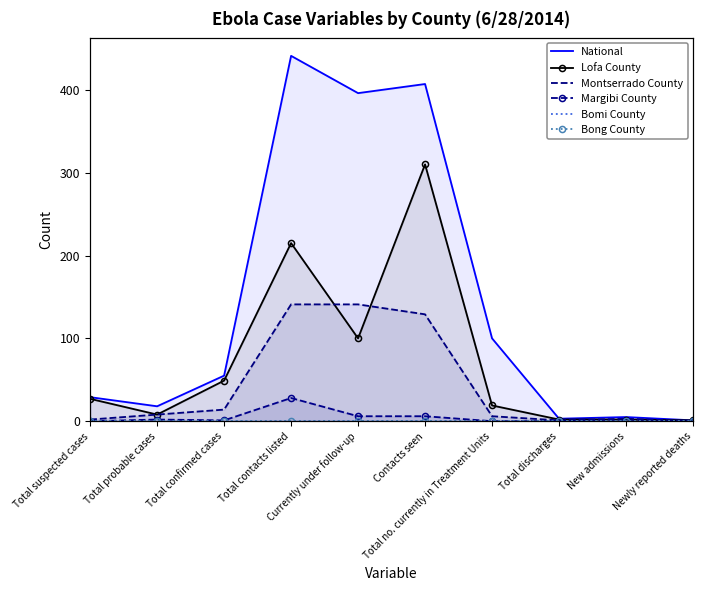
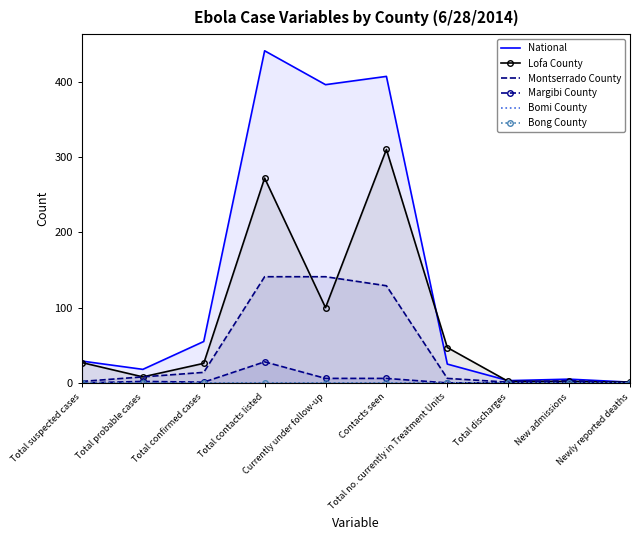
  {
    "National": {
      "Total probable cases": 20,
      "Total confirmed cases": 60,
      "Total contacts listed": 440,
      "Currently under follow-up": 400,
      "Contacts seen": 410,
-     "Total no. currently in Treatment Units": 100
+     "Total no. currently in Treatment Units": 30
    },
    "Lofa County": {
-     "Total confirmed cases": 50,
-     "Total contacts listed": 220,
+     "Total confirmed cases": 30,
+     "Total contacts listed": 270,
      "Currently under follow-up": 100,
      "Contacts seen": 310,
-     "Total no. currently in Treatment Units": 20
+     "Total no. currently in Treatment Units": 50
    },
    "Bong County": {
      "Total contacts listed": 0,
      "Currently under follow-up": 0,
      "Contacts seen": 0
    }
  }
